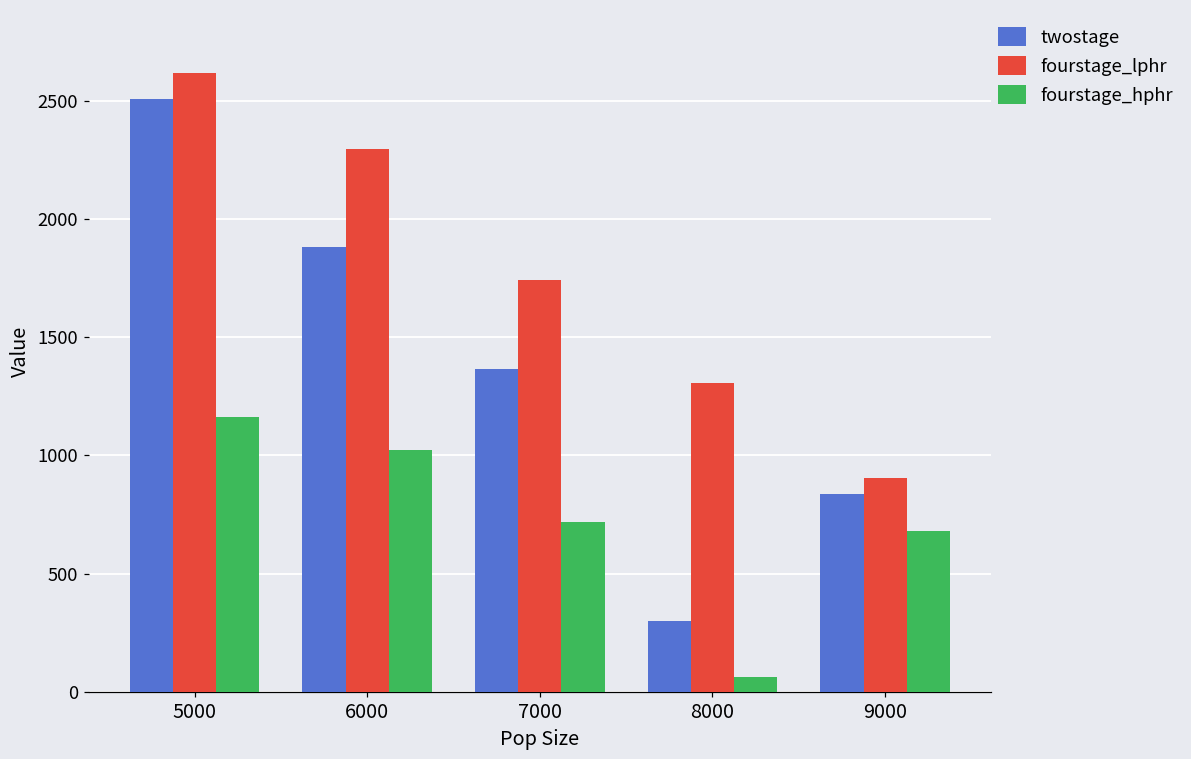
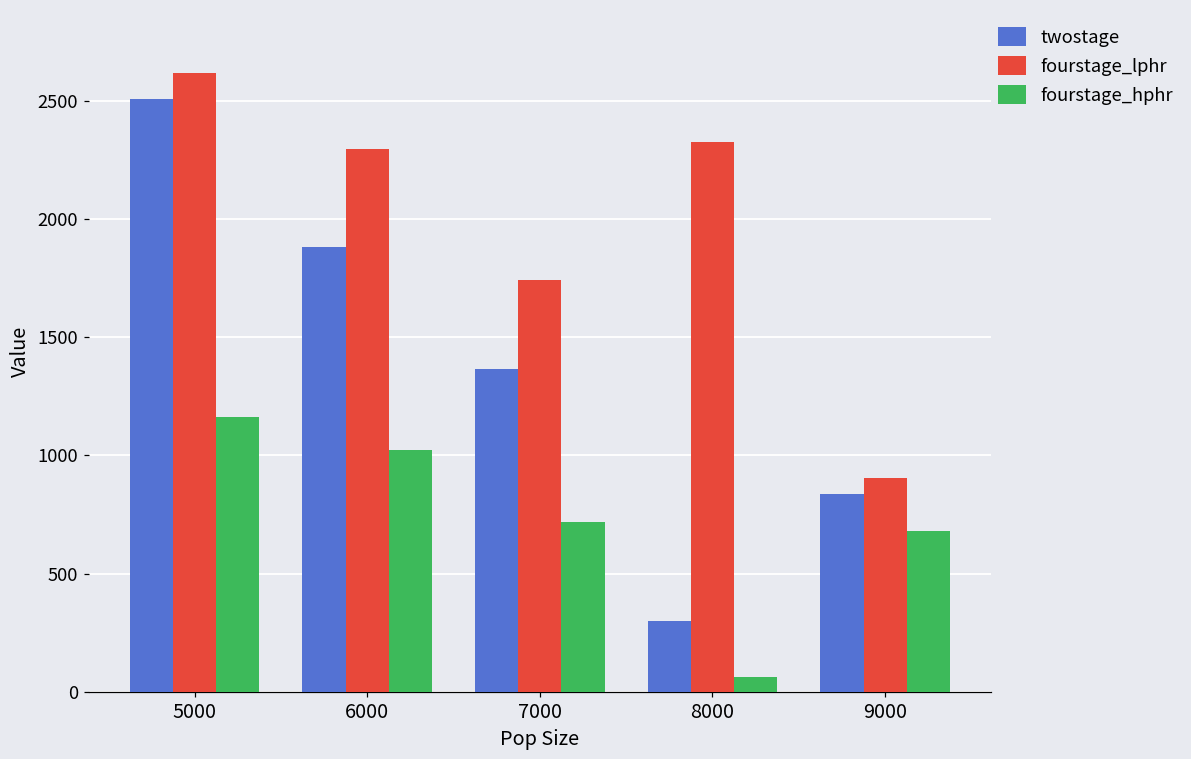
  {
    "twostage": {
      "5000": 2510,
      "6000": 1880,
      "7000": 1370,
      "8000": 300,
      "9000": 840
    },
    "fourstage_lphr": {
      "5000": 2620,
      "6000": 2300,
      "7000": 1750,
-     "8000": 1310,
+     "8000": 2330,
      "9000": 910
    },
    "fourstage_hphr": {
      "5000": 1160,
      "6000": 1020,
      "7000": 720,
      "8000": 60,
      "9000": 680
    }
  }
